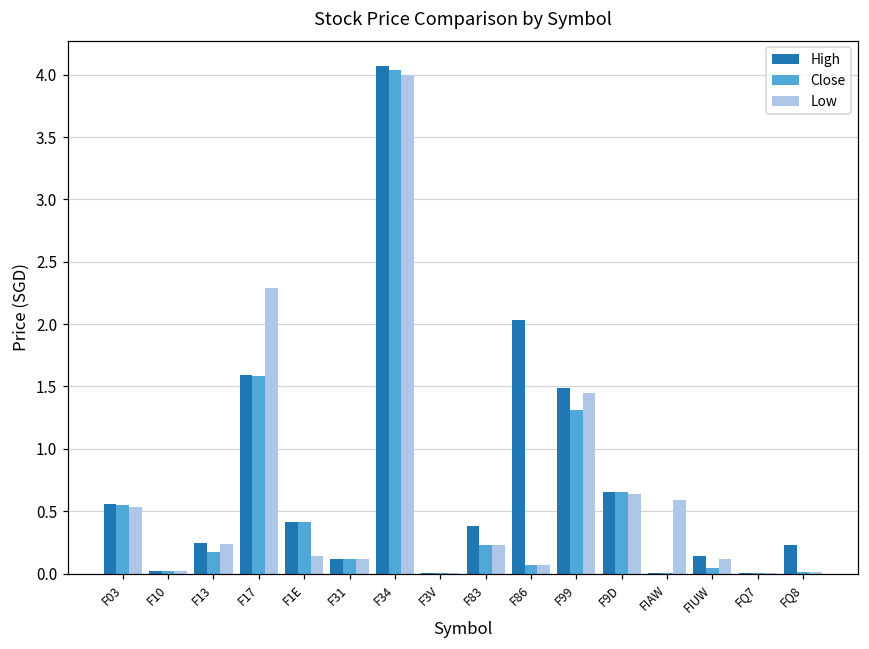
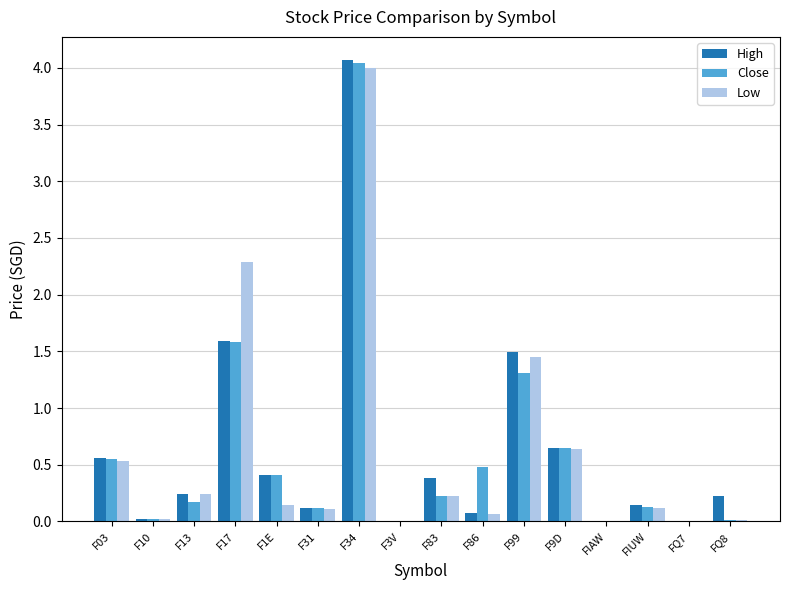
  {
    "High": {
      "F03": 0.56,
      "F10": 0.02,
      "F13": 0.25,
      "F17": 1.59,
      "F1E": 0.41,
      "F31": 0.12,
      "F34": 4.07,
      "F83": 0.38,
-     "F86": 2.03,
+     "F86": 0.07,
      "F99": 1.49,
      "F9D": 0.65,
      "FIUW": 0.14,
      "FQ8": 0.23
    },
    "Close": {
      "F03": 0.55,
      "F13": 0.17,
      "F17": 1.58,
      "F1E": 0.41,
      "F31": 0.12,
      "F34": 4.04,
      "F83": 0.23,
-     "F86": 0.07,
+     "F86": 0.48,
      "F99": 1.31,
      "F9D": 0.65,
-     "FIUW": 0.04
+     "FIUW": 0.13
    },
    "Low": {
      "F03": 0.54,
      "F13": 0.24,
      "F17": 2.29,
      "F1E": 0.14,
      "F31": 0.11,
      "F34": 4.00,
      "F83": 0.23,
      "F86": 0.07,
      "F99": 1.45,
      "F9D": 0.64,
-     "FIAW": 0.59,
+     "FIAW": 0.00,
      "FIUW": 0.12
    }
  }
